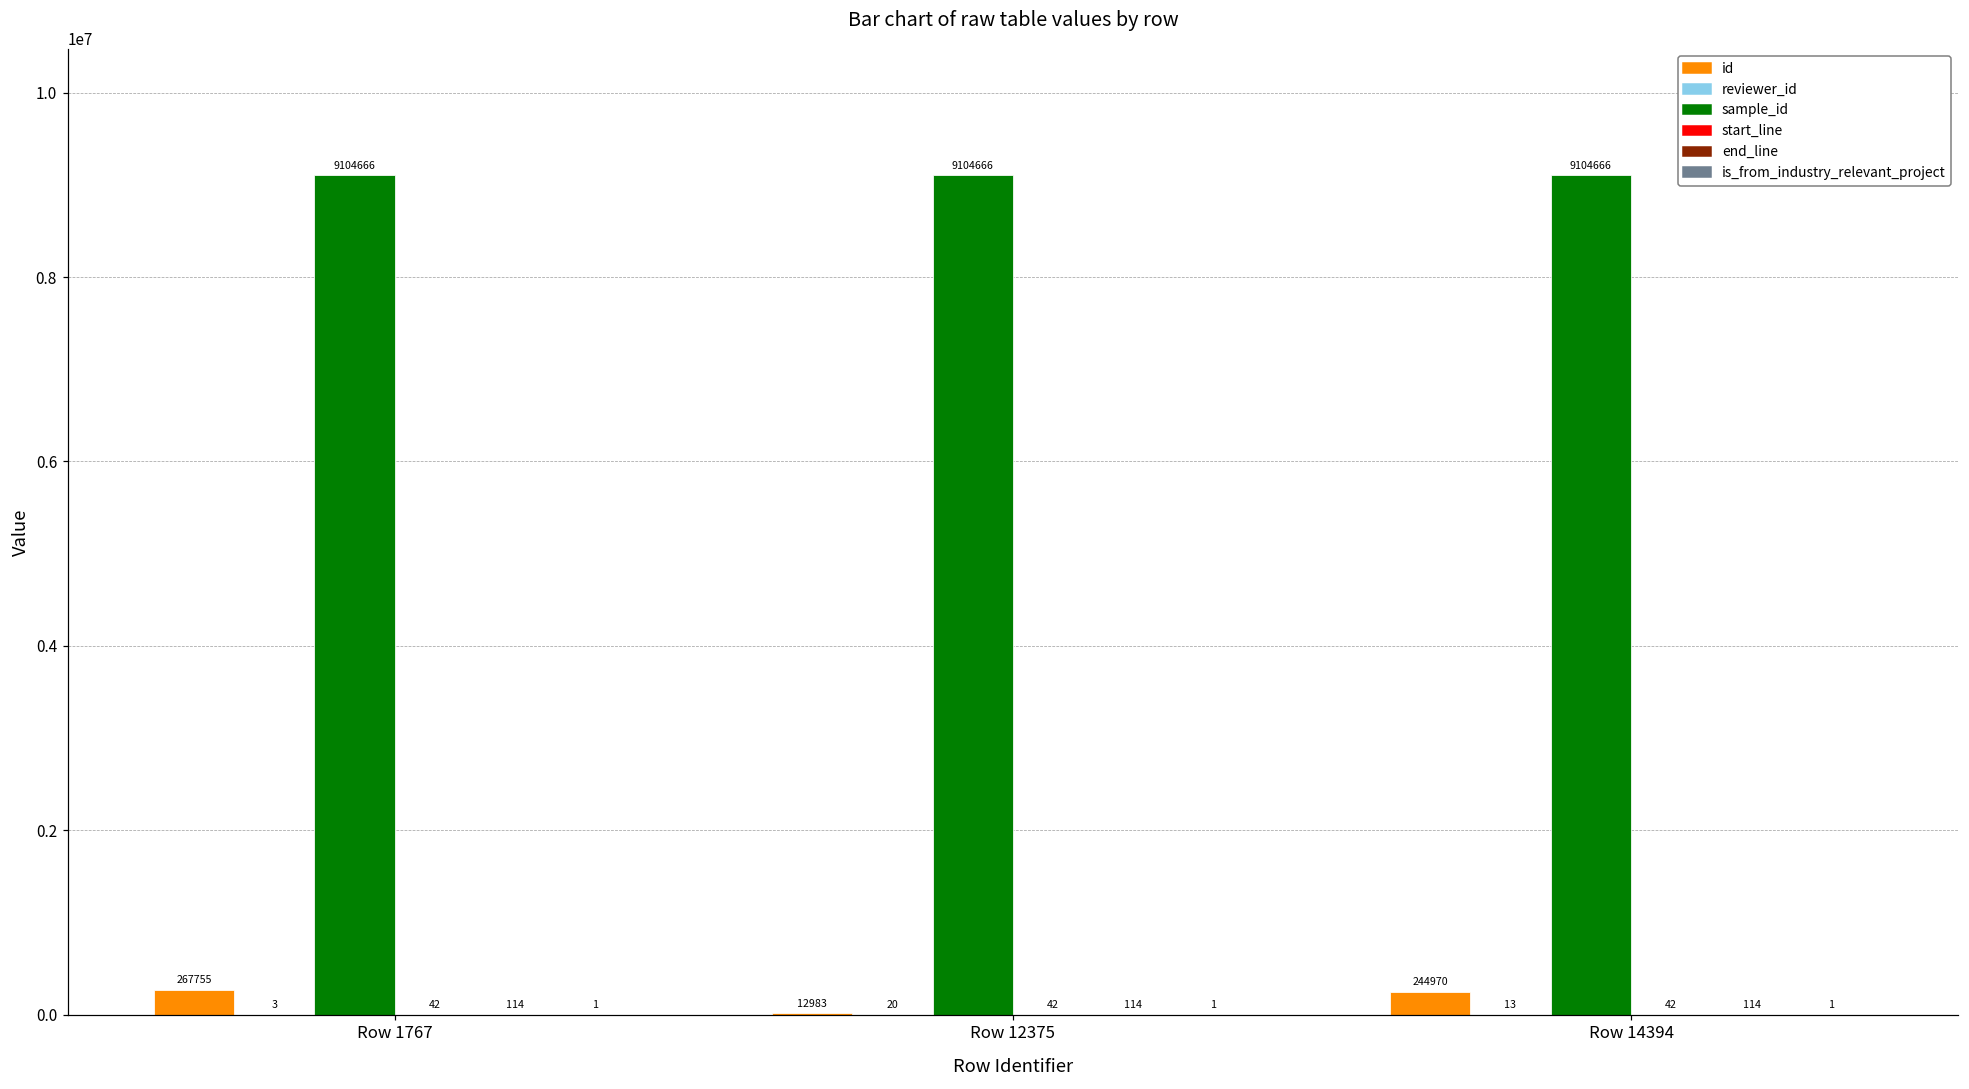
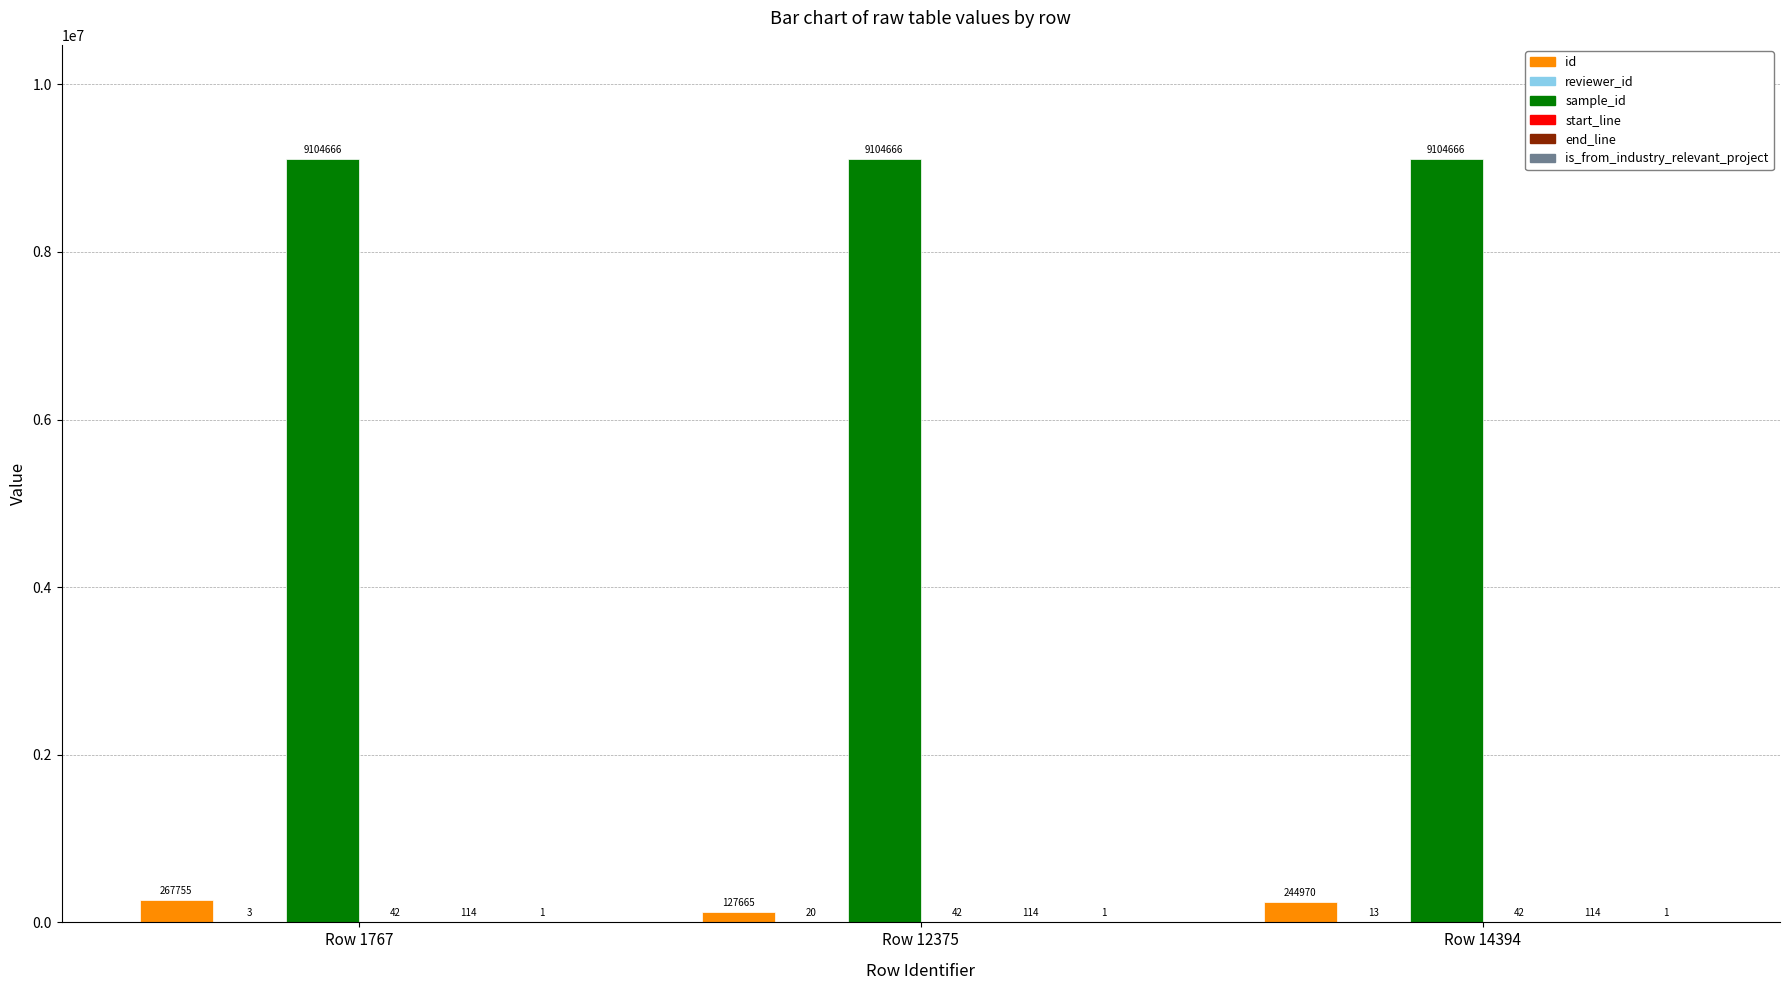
  {
    "id": {
      "Row 1767": 267755,
-     "Row 12375": 12983,
+     "Row 12375": 127665,
      "Row 14394": 244970
    },
    "reviewer_id": {
      "Row 1767": 3,
      "Row 12375": 20,
      "Row 14394": 13
    },
    "sample_id": {
      "Row 1767": 9104666,
      "Row 12375": 9104666,
      "Row 14394": 9104666
    },
    "start_line": {
      "Row 1767": 42,
      "Row 12375": 42,
      "Row 14394": 42
    },
    "end_line": {
      "Row 1767": 114,
      "Row 12375": 114,
      "Row 14394": 114
    },
    "is_from_industry_relevant_project": {
      "Row 1767": 1,
      "Row 12375": 1,
      "Row 14394": 1
    }
  }
